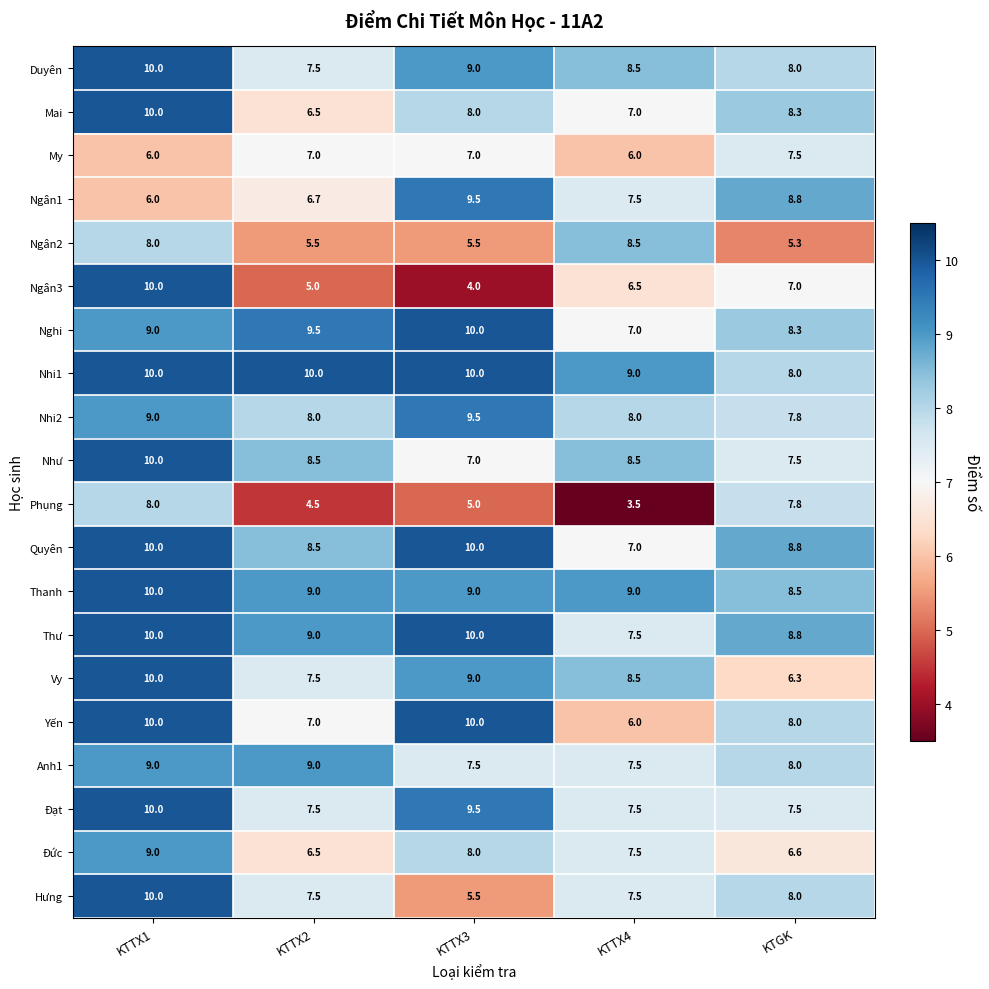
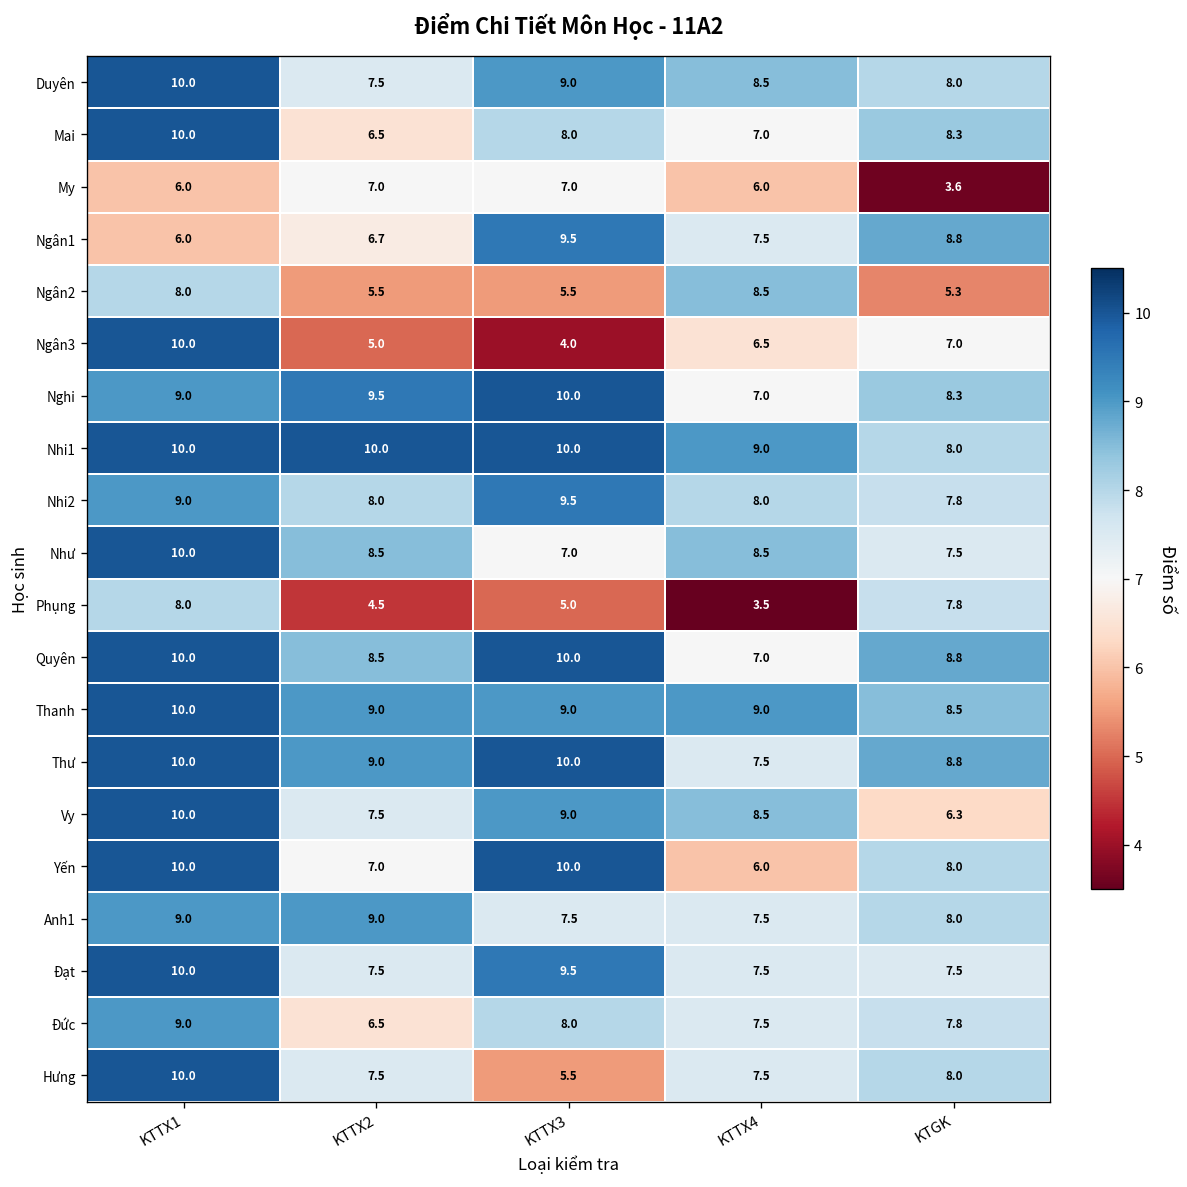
  {
    "Duyên": {
      "KTTX1": 10.0,
      "KTTX2": 7.5,
      "KTTX3": 9.0,
      "KTTX4": 8.5,
      "KTGK": 8.0
    },
    "Mai": {
      "KTTX1": 10.0,
      "KTTX2": 6.5,
      "KTTX3": 8.0,
      "KTTX4": 7.0,
      "KTGK": 8.3
    },
    "My": {
      "KTTX1": 6.0,
      "KTTX2": 7.0,
      "KTTX3": 7.0,
      "KTTX4": 6.0,
-     "KTGK": 7.5
+     "KTGK": 3.6
    },
    "Ngân1": {
      "KTTX1": 6.0,
      "KTTX2": 6.7,
      "KTTX3": 9.5,
      "KTTX4": 7.5,
      "KTGK": 8.8
    },
    "Ngân2": {
      "KTTX1": 8.0,
      "KTTX2": 5.5,
      "KTTX3": 5.5,
      "KTTX4": 8.5,
      "KTGK": 5.3
    },
    "Ngân3": {
      "KTTX1": 10.0,
      "KTTX2": 5.0,
      "KTTX3": 4.0,
      "KTTX4": 6.5,
      "KTGK": 7.0
    },
    "Nghi": {
      "KTTX1": 9.0,
      "KTTX2": 9.5,
      "KTTX3": 10.0,
      "KTTX4": 7.0,
      "KTGK": 8.3
    },
    "Nhi1": {
      "KTTX1": 10.0,
      "KTTX2": 10.0,
      "KTTX3": 10.0,
      "KTTX4": 9.0,
      "KTGK": 8.0
    },
    "Nhi2": {
      "KTTX1": 9.0,
      "KTTX2": 8.0,
      "KTTX3": 9.5,
      "KTTX4": 8.0,
      "KTGK": 7.8
    },
    "Như": {
      "KTTX1": 10.0,
      "KTTX2": 8.5,
      "KTTX3": 7.0,
      "KTTX4": 8.5,
      "KTGK": 7.5
    },
    "Phụng": {
      "KTTX1": 8.0,
      "KTTX2": 4.5,
      "KTTX3": 5.0,
      "KTTX4": 3.5,
      "KTGK": 7.8
    },
    "Quyên": {
      "KTTX1": 10.0,
      "KTTX2": 8.5,
      "KTTX3": 10.0,
      "KTTX4": 7.0,
      "KTGK": 8.8
    },
    "Thanh": {
      "KTTX1": 10.0,
      "KTTX2": 9.0,
      "KTTX3": 9.0,
      "KTTX4": 9.0,
      "KTGK": 8.5
    },
    "Thư": {
      "KTTX1": 10.0,
      "KTTX2": 9.0,
      "KTTX3": 10.0,
      "KTTX4": 7.5,
      "KTGK": 8.8
    },
    "Vy": {
      "KTTX1": 10.0,
      "KTTX2": 7.5,
      "KTTX3": 9.0,
      "KTTX4": 8.5,
      "KTGK": 6.3
    },
    "Yến": {
      "KTTX1": 10.0,
      "KTTX2": 7.0,
      "KTTX3": 10.0,
      "KTTX4": 6.0,
      "KTGK": 8.0
    },
    "Anh1": {
      "KTTX1": 9.0,
      "KTTX2": 9.0,
      "KTTX3": 7.5,
      "KTTX4": 7.5,
      "KTGK": 8.0
    },
    "Đạt": {
      "KTTX1": 10.0,
      "KTTX2": 7.5,
      "KTTX3": 9.5,
      "KTTX4": 7.5,
      "KTGK": 7.5
    },
    "Đức": {
      "KTTX1": 9.0,
      "KTTX2": 6.5,
      "KTTX3": 8.0,
      "KTTX4": 7.5,
-     "KTGK": 6.6
+     "KTGK": 7.8
    },
    "Hưng": {
      "KTTX1": 10.0,
      "KTTX2": 7.5,
      "KTTX3": 5.5,
      "KTTX4": 7.5,
      "KTGK": 8.0
    }
  }
